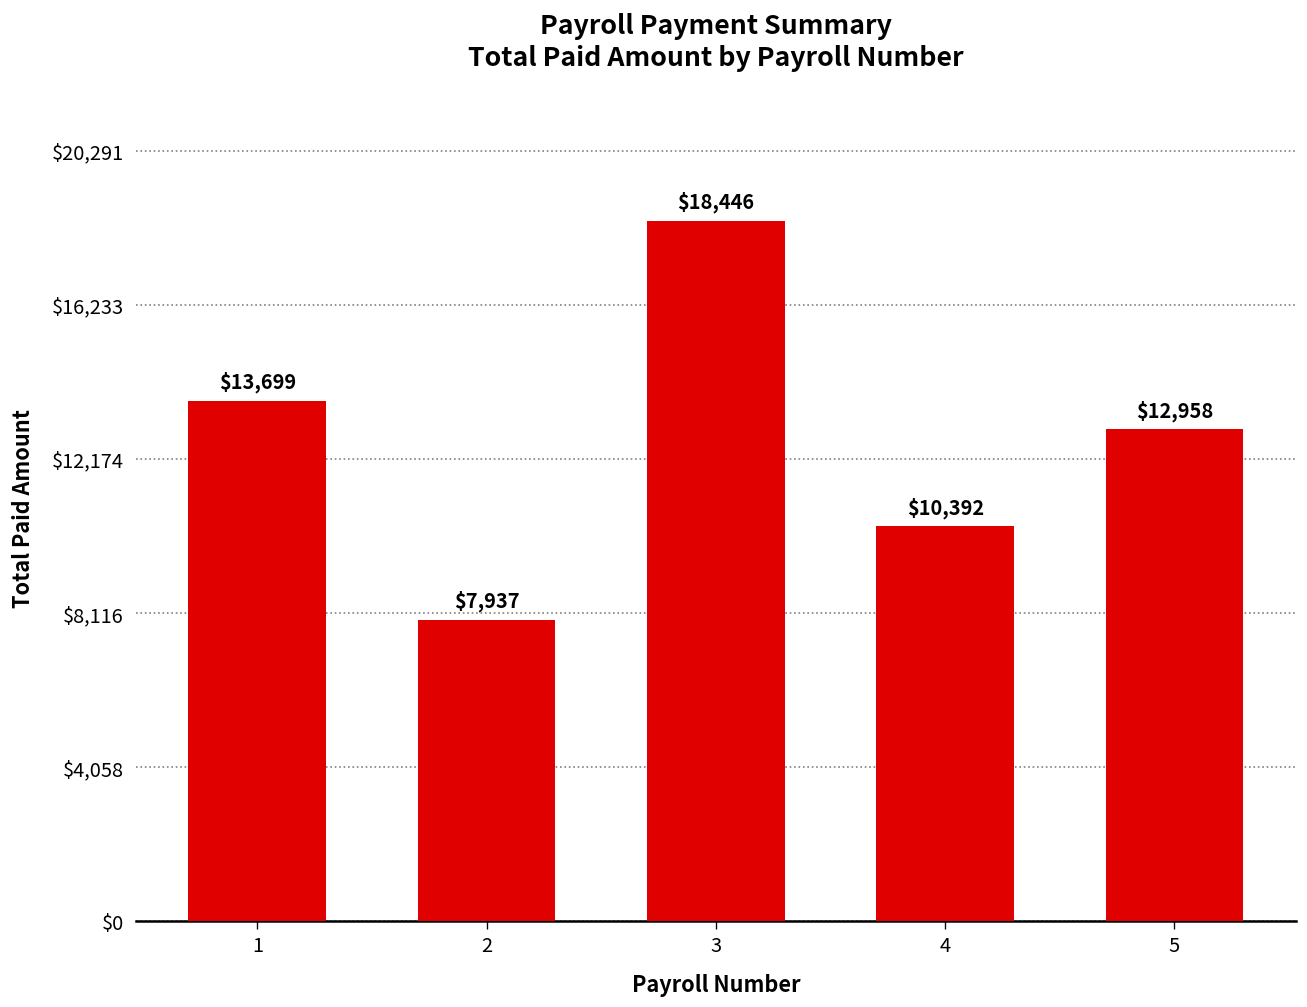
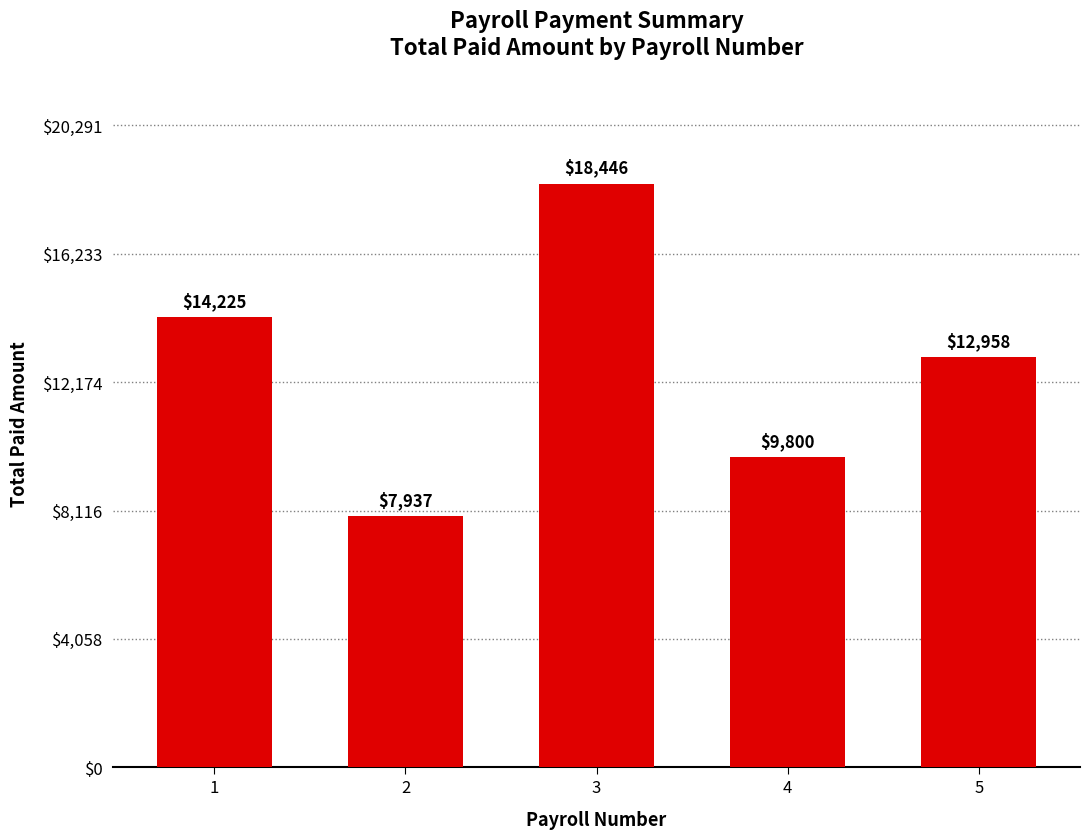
  {
-   "1": "$13,699",
+   "1": "$14,225",
    "2": "$7,937",
    "3": "$18,446",
-   "4": "$10,392",
+   "4": "$9,800",
    "5": "$12,958"
  }
